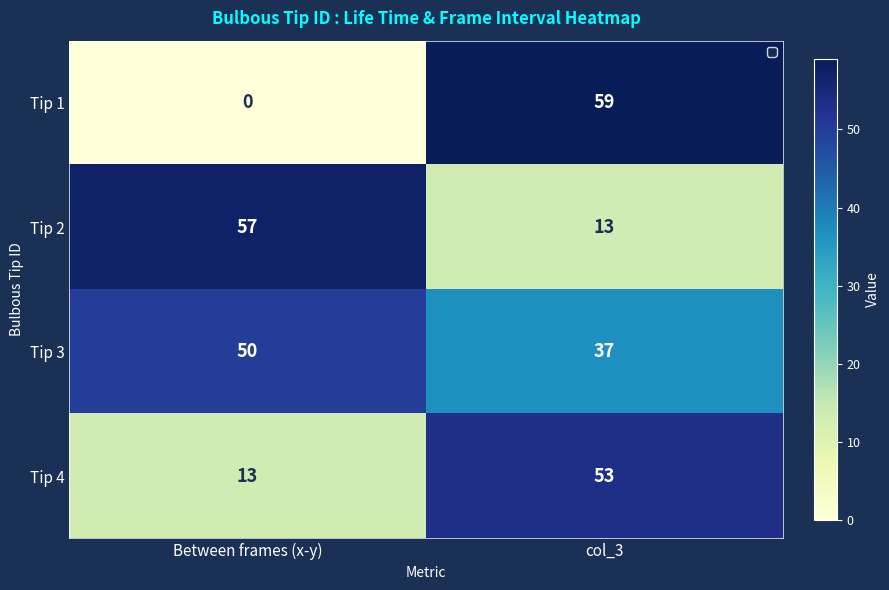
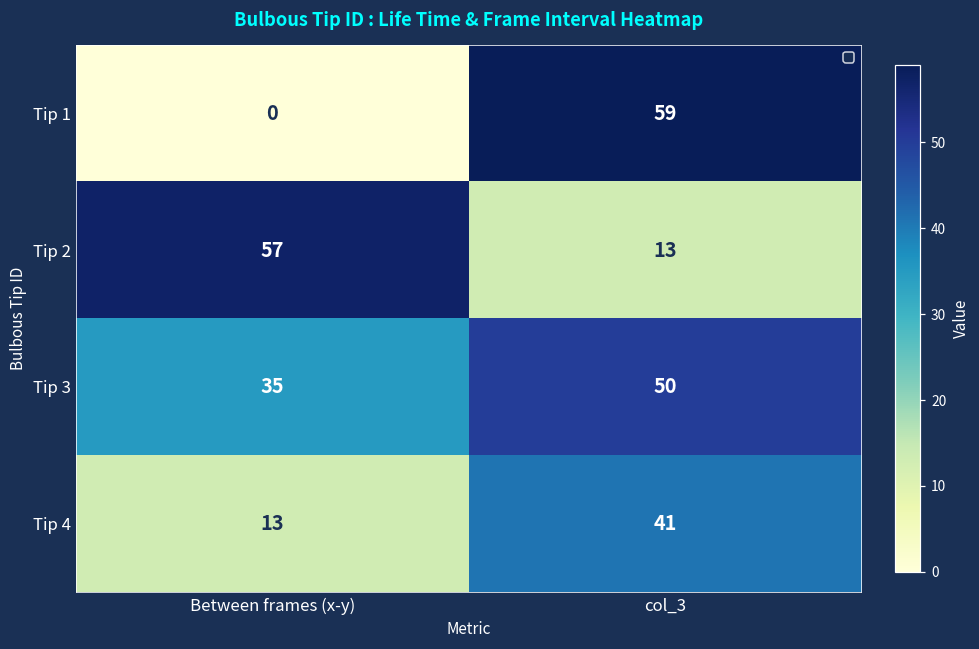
  {
    "Tip 1": {
      "Between frames (x-y)": 0,
      "col_3": 59
    },
    "Tip 2": {
      "Between frames (x-y)": 57,
      "col_3": 13
    },
    "Tip 3": {
-     "Between frames (x-y)": 50,
-     "col_3": 37
+     "Between frames (x-y)": 35,
+     "col_3": 50
    },
    "Tip 4": {
      "Between frames (x-y)": 13,
-     "col_3": 53
+     "col_3": 41
    }
  }
